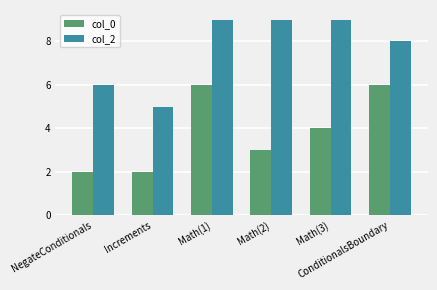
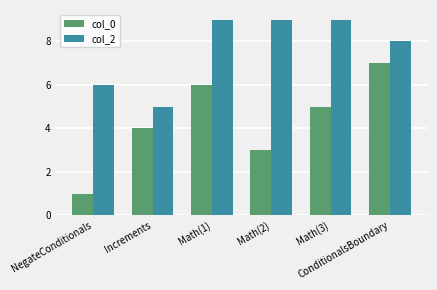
  {
    "col_0": {
-     "NegateConditionals": 2,
-     "Increments": 2,
+     "NegateConditionals": 1,
+     "Increments": 4,
      "Math(1)": 6,
      "Math(2)": 3,
-     "Math(3)": 4,
-     "ConditionalsBoundary": 6
+     "Math(3)": 5,
+     "ConditionalsBoundary": 7
    },
    "col_2": {
      "NegateConditionals": 6,
      "Increments": 5,
      "Math(1)": 9,
      "Math(2)": 9,
      "Math(3)": 9,
      "ConditionalsBoundary": 8
    }
  }
